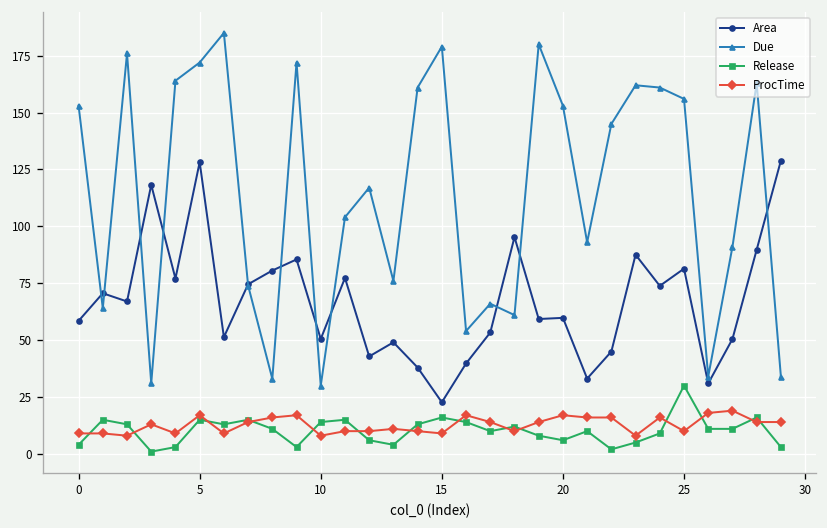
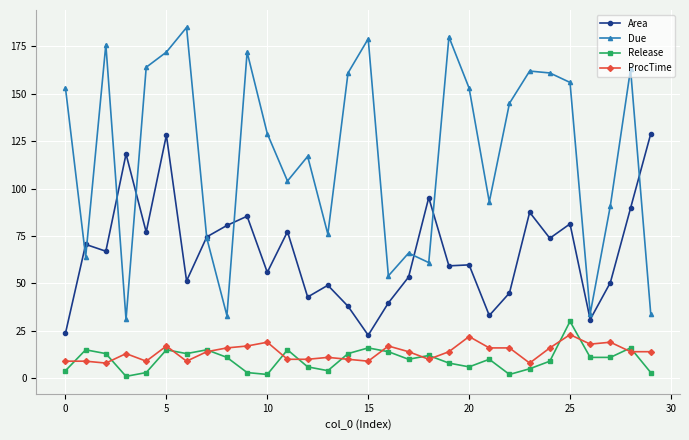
  {
    "Area": {
-     "0": 58,
+     "0": 24,
      "5": 128,
-     "10": 51,
+     "10": 56,
      "15": 23,
      "20": 60,
      "25": 81
    },
    "Due": {
      "0": 153,
      "5": 172,
-     "10": 30,
+     "10": 129,
      "15": 179,
      "20": 153,
      "25": 156
    },
    "Release": {
      "0": 4,
      "5": 15,
-     "10": 14,
+     "10": 2,
      "15": 16,
      "20": 6,
      "25": 30
    },
    "ProcTime": {
      "0": 9,
      "5": 17,
-     "10": 8,
+     "10": 19,
      "15": 9,
-     "20": 17,
-     "25": 10
+     "20": 22,
+     "25": 23
    }
  }
